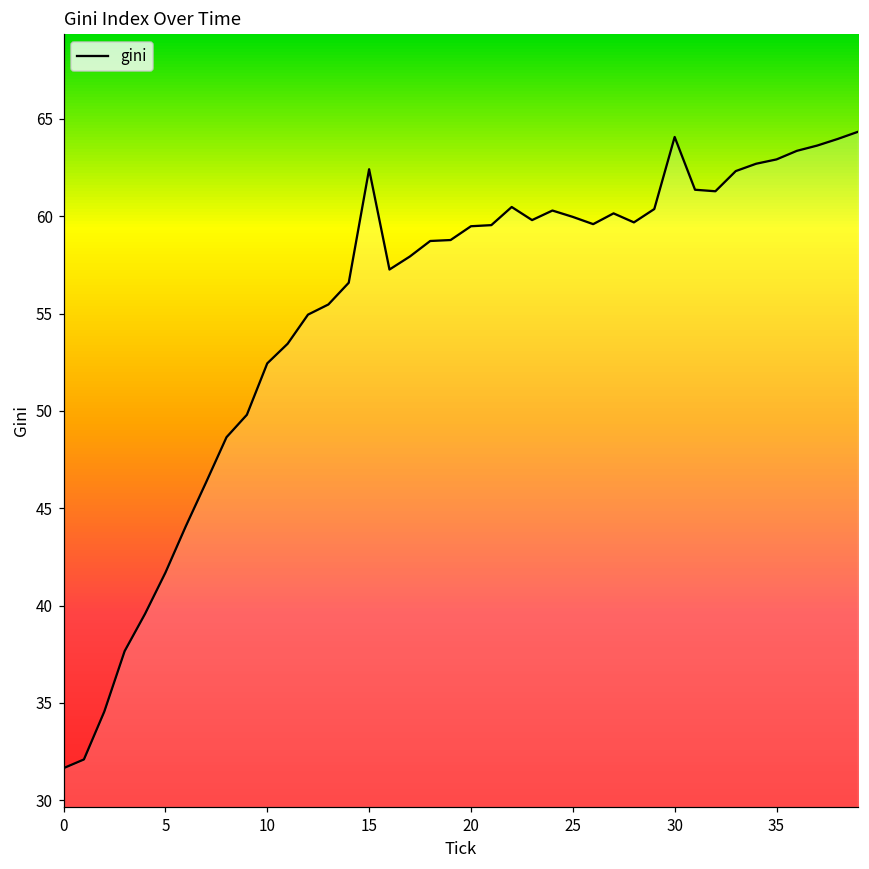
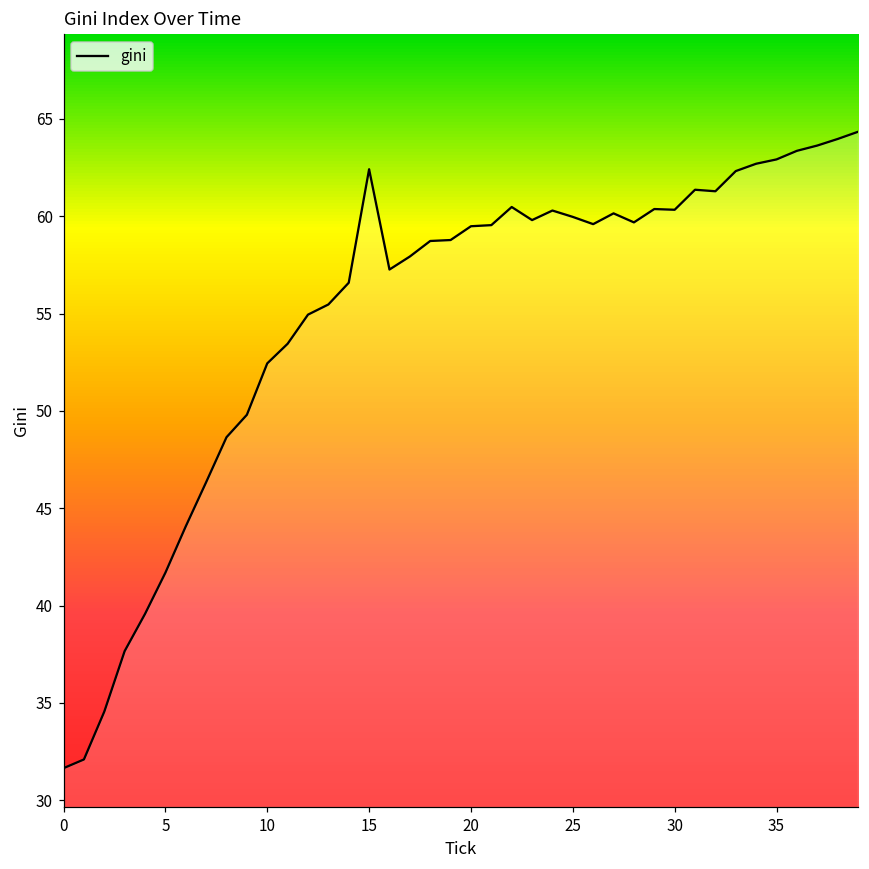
  {
    "0": 31.6,
    "5": 41.7,
    "10": 52.4,
    "15": 62.4,
    "20": 59.5,
    "25": 60.0,
-   "30": 64.1,
+   "30": 60.3,
    "35": 62.9
  }
